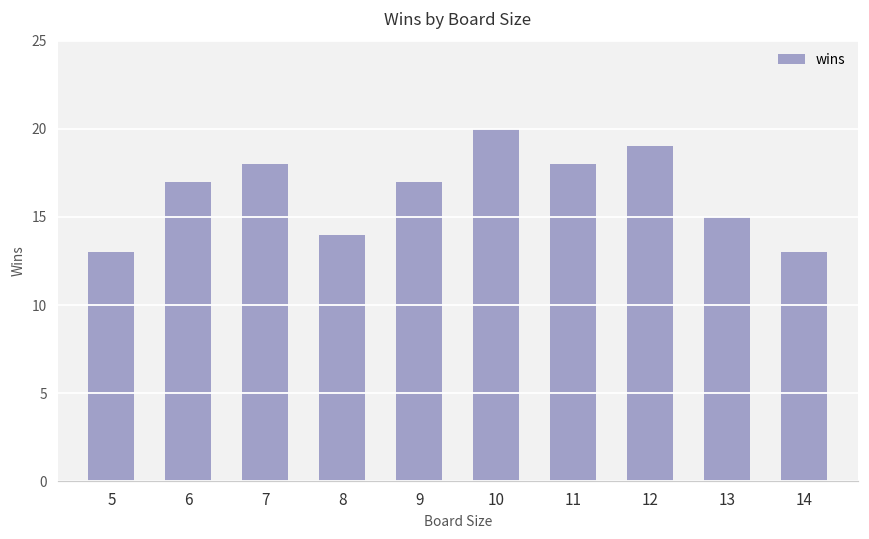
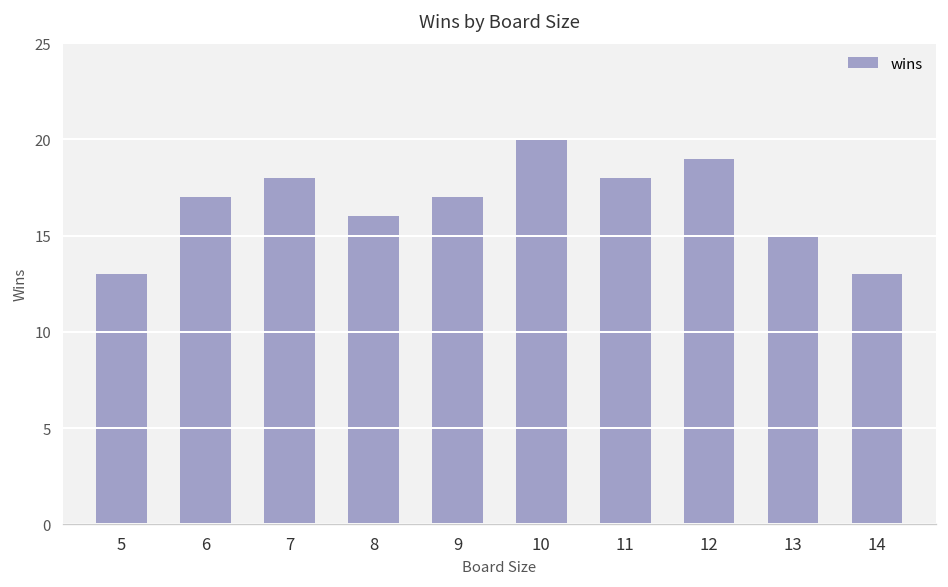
  {
    "5": 13,
    "6": 17,
    "7": 18,
-   "8": 14,
+   "8": 16,
    "9": 17,
    "10": 20,
    "11": 18,
    "12": 19,
    "13": 15,
    "14": 13
  }
